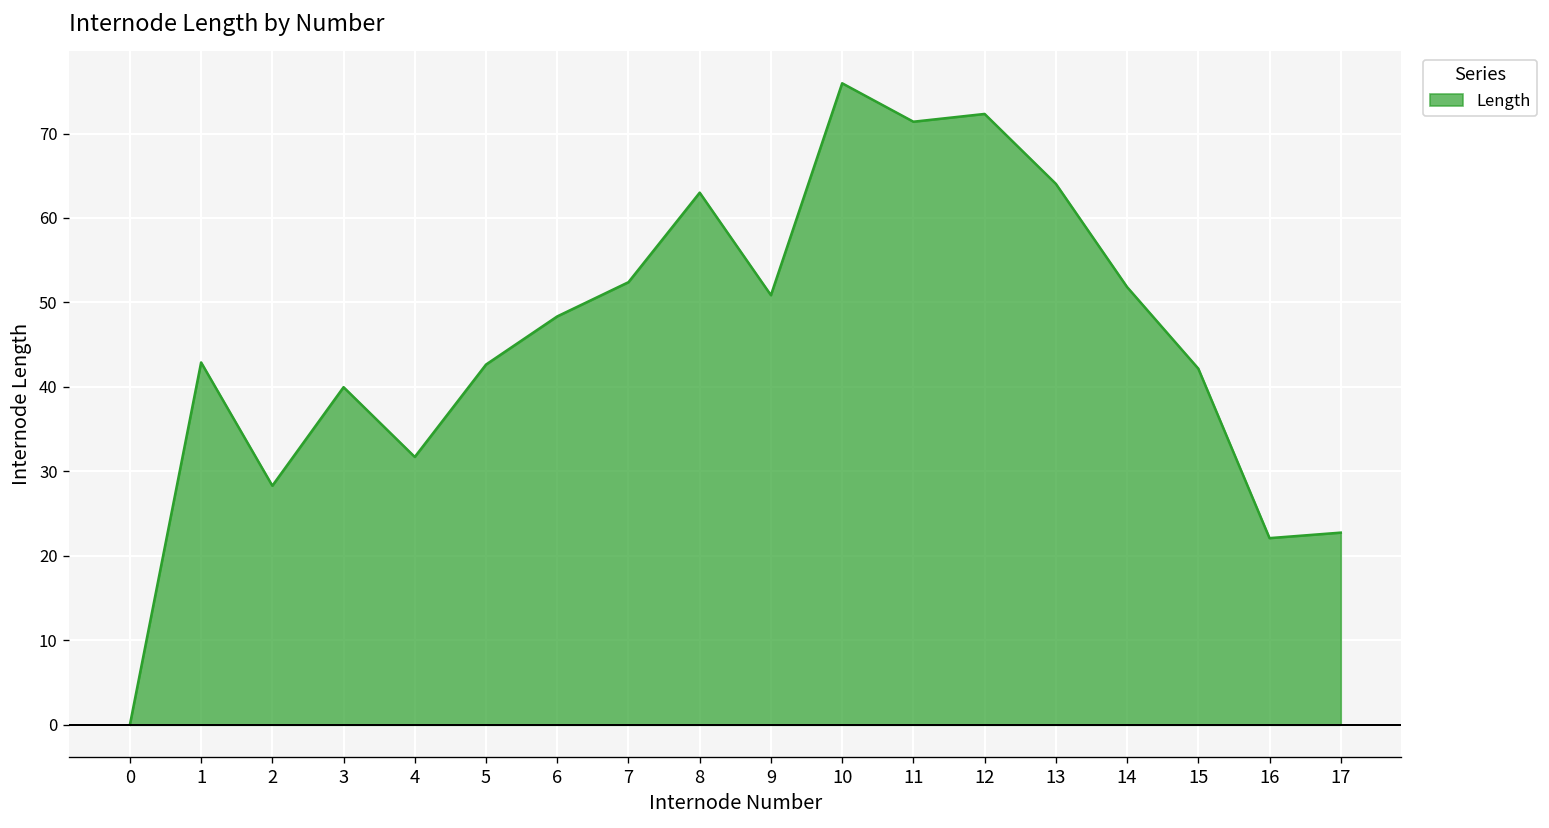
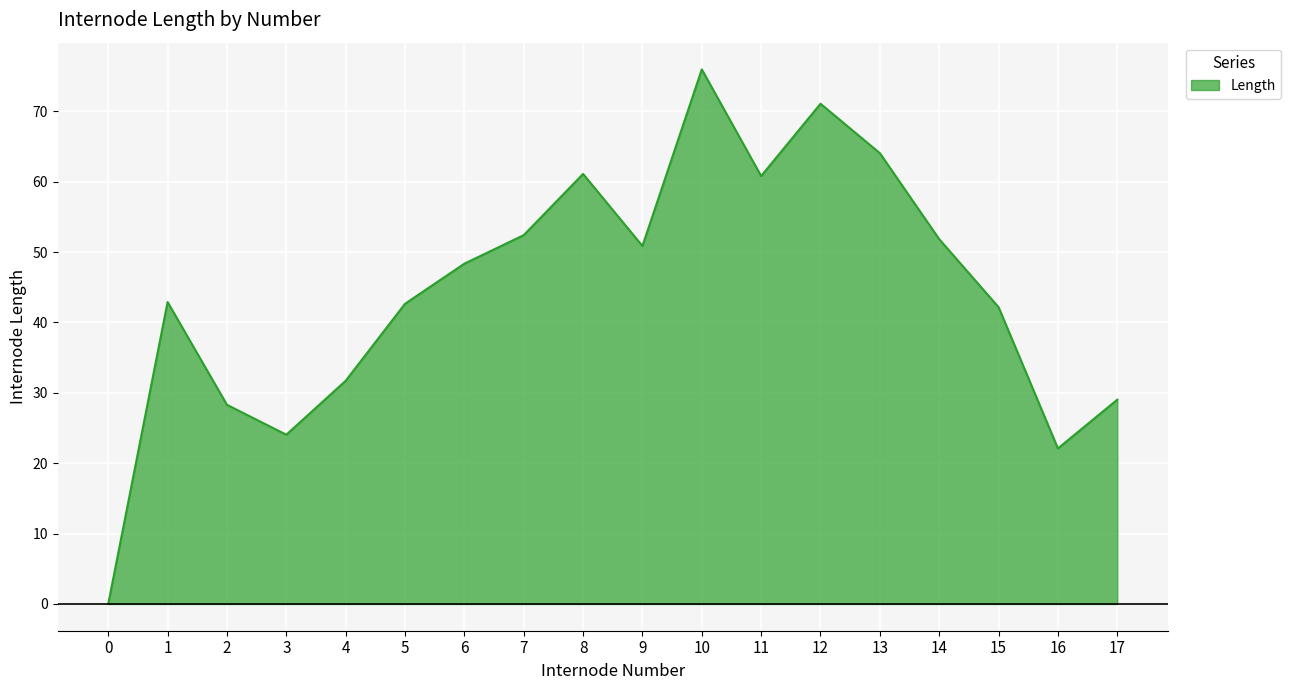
  {
    "0": 0,
    "1": 43,
    "2": 28,
-   "3": 40,
+   "3": 24,
    "4": 32,
    "5": 43,
    "6": 48,
    "7": 52,
-   "8": 63,
+   "8": 61,
    "9": 51,
    "10": 76,
-   "11": 71,
-   "12": 72,
+   "11": 61,
+   "12": 71,
    "13": 64,
    "14": 52,
    "15": 42,
    "16": 22,
-   "17": 23
+   "17": 29
  }
